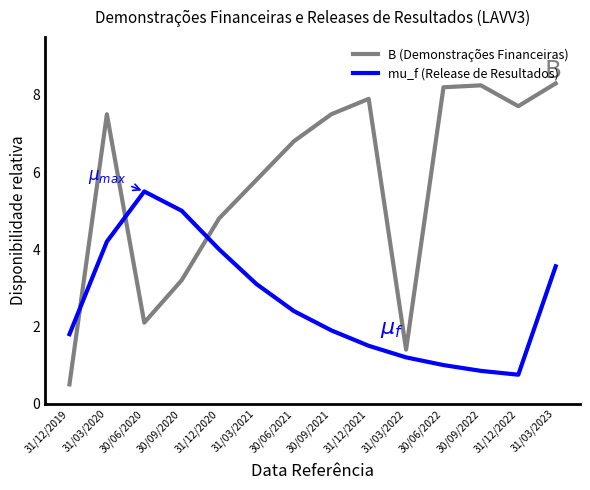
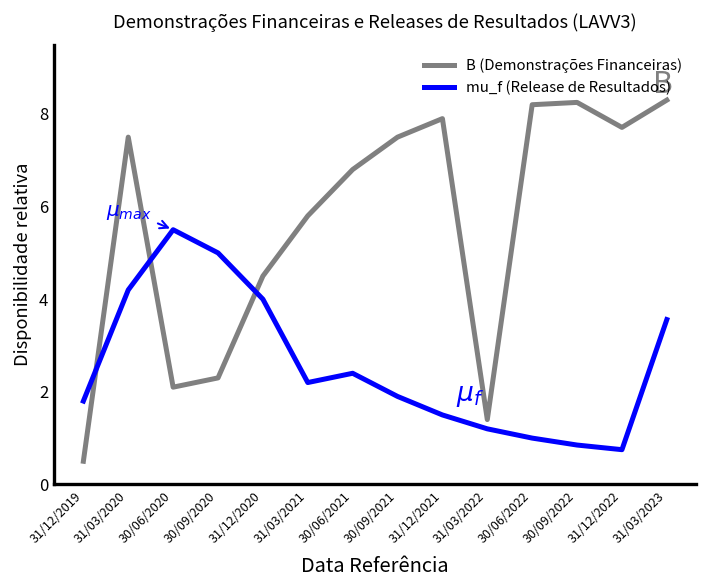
  {
    "B (Demonstrações Financeiras)": {
      "31/12/2019": 0.5,
      "31/03/2020": 7.5,
      "30/06/2020": 2.1,
-     "30/09/2020": 3.2,
-     "31/12/2020": 4.8,
+     "30/09/2020": 2.3,
+     "31/12/2020": 4.5,
      "31/03/2021": 5.8,
      "30/06/2021": 6.8,
      "30/09/2021": 7.5,
      "31/12/2021": 7.9,
      "31/03/2022": 1.4,
      "30/06/2022": 8.2,
      "30/09/2022": 8.3,
      "31/12/2022": 7.7,
      "31/03/2023": 8.3
    },
    "mu_f (Release de Resultados)": {
      "31/12/2019": 1.8,
      "31/03/2020": 4.2,
      "30/06/2020": 5.5,
      "30/09/2020": 5.0,
      "31/12/2020": 4.0,
-     "31/03/2021": 3.1,
+     "31/03/2021": 2.2,
      "30/06/2021": 2.4,
      "30/09/2021": 1.9,
      "31/12/2021": 1.5,
      "31/03/2022": 1.2,
      "30/06/2022": 1.0,
      "30/09/2022": 0.9,
      "31/12/2022": 0.8,
      "31/03/2023": 3.6
    }
  }
